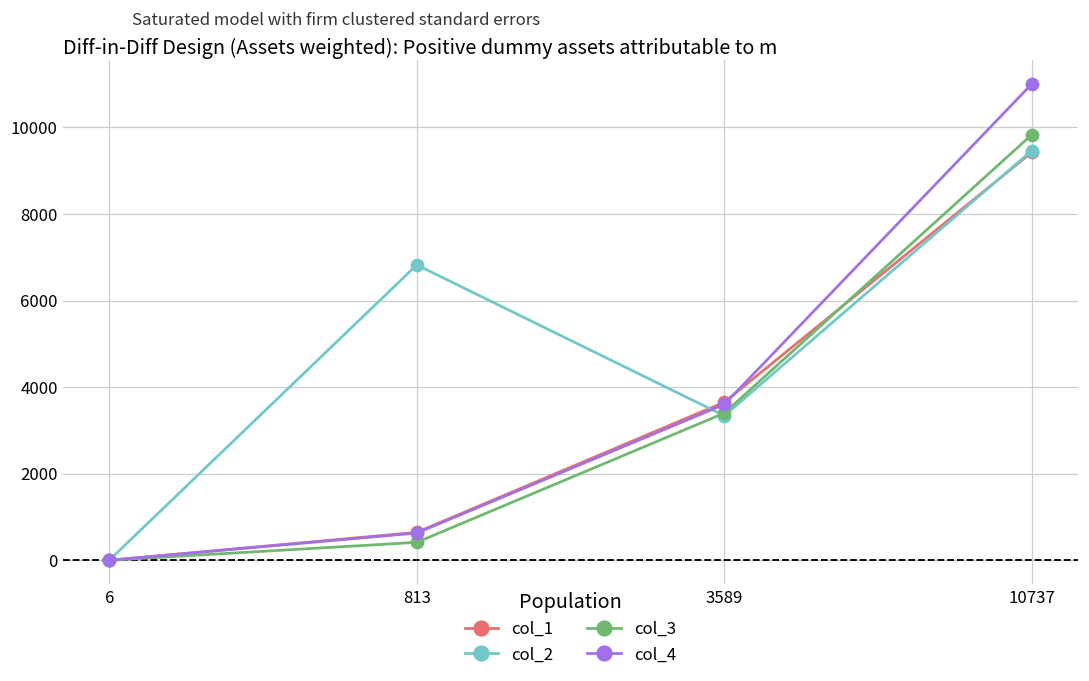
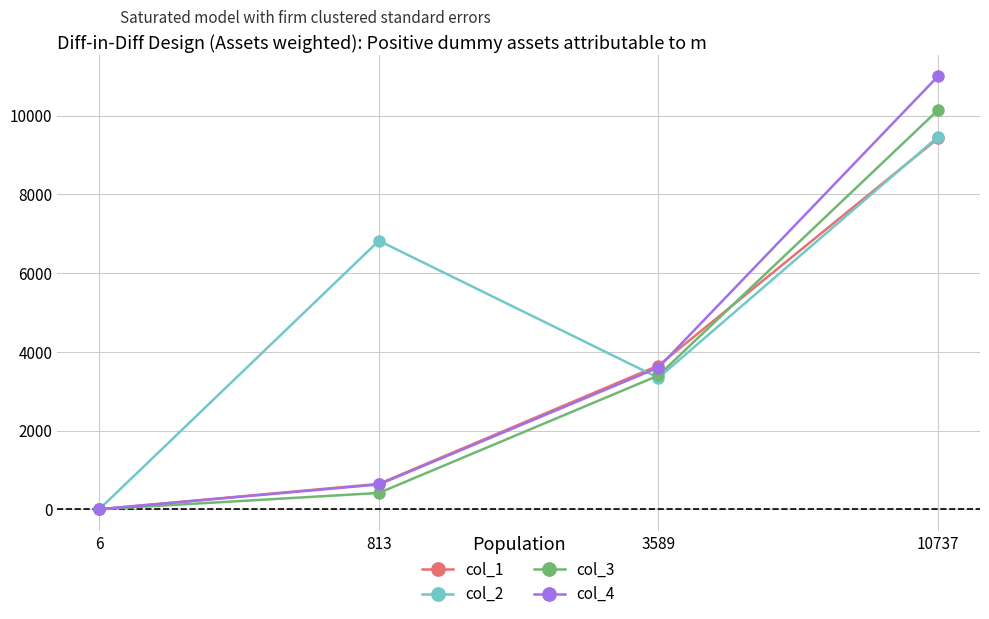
  {
    "col_2": {
      "813": 6800
    },
    "col_3": {
      "813": 400,
-     "10737": 9800
+     "10737": 10100
    },
    "col_4": {
      "10737": 11000
    }
  }
